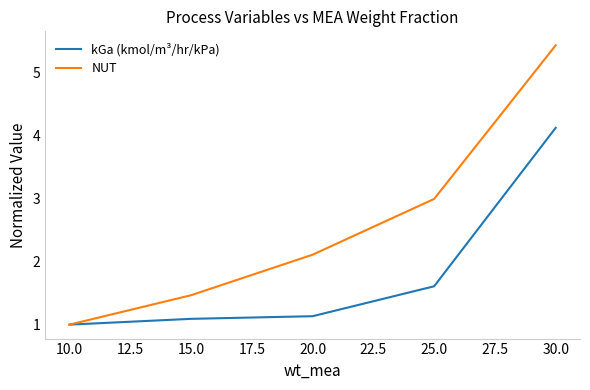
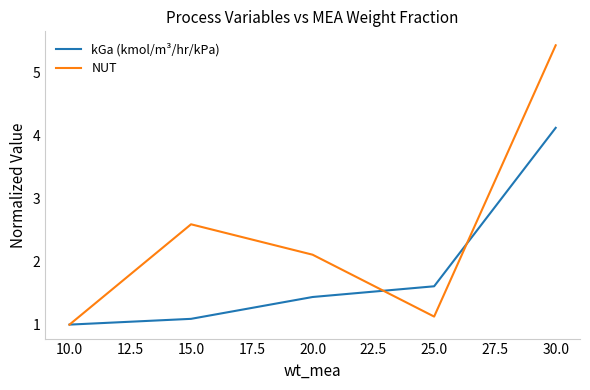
  {
    "kGa (kmol/m³/hr/kPa)": {
      "15.0": 1.1,
-     "20.0": 1.1,
+     "20.0": 1.4,
      "25.0": 1.6,
      "30.0": 4.1
    },
    "NUT": {
-     "15.0": 1.5,
+     "15.0": 2.6,
      "20.0": 2.1,
-     "25.0": 3.0,
+     "25.0": 1.1,
      "30.0": 5.4
    }
  }
